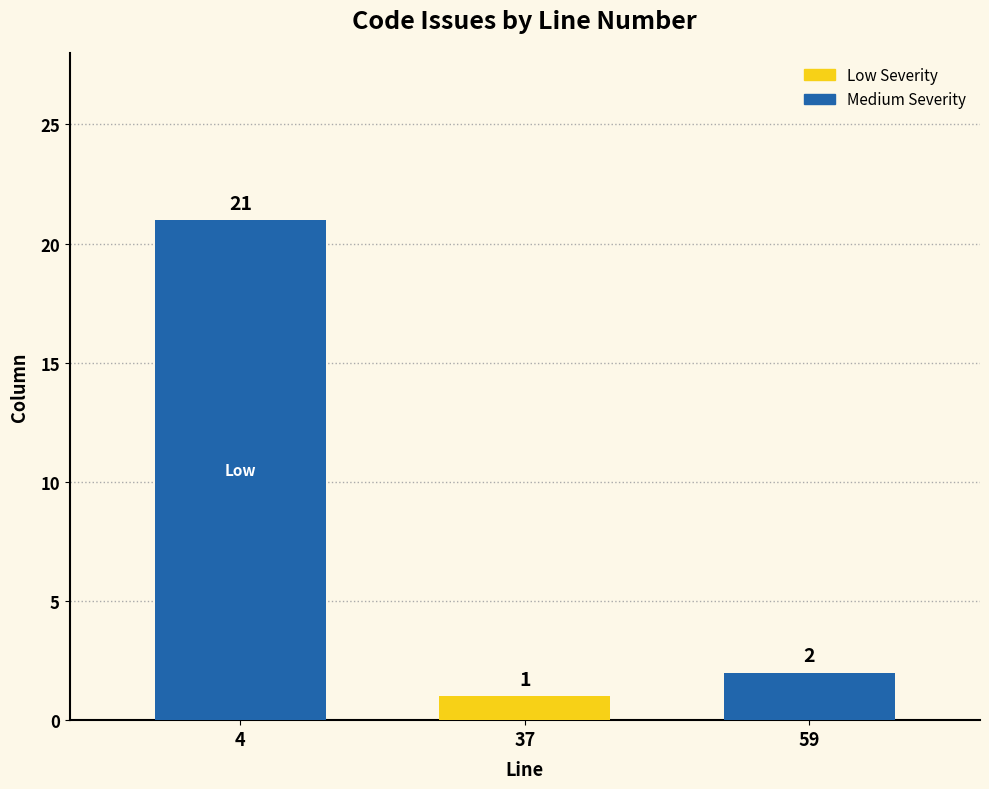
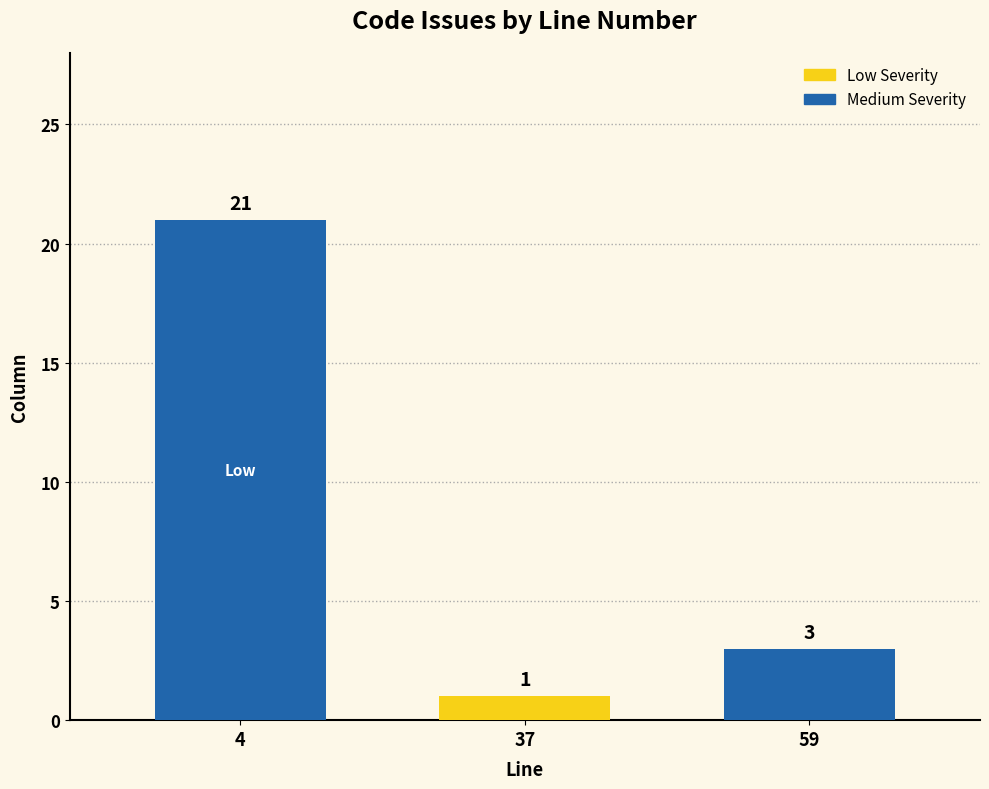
  {
    "4": 21,
    "37": 1,
-   "59": 2
+   "59": 3
  }
